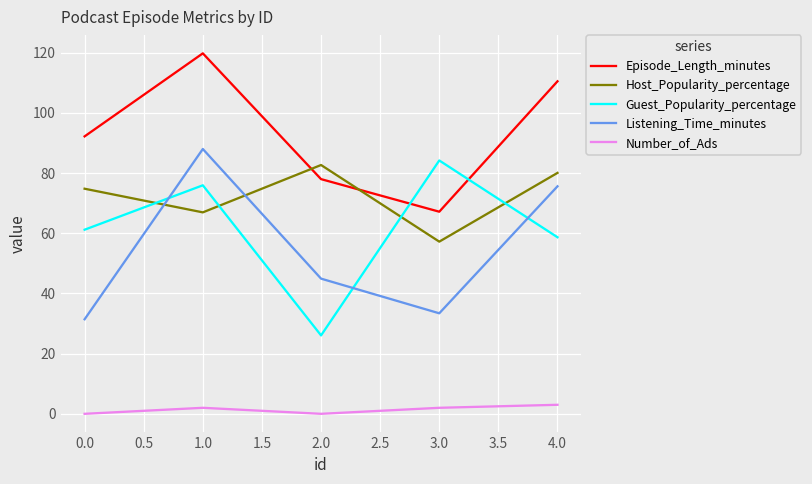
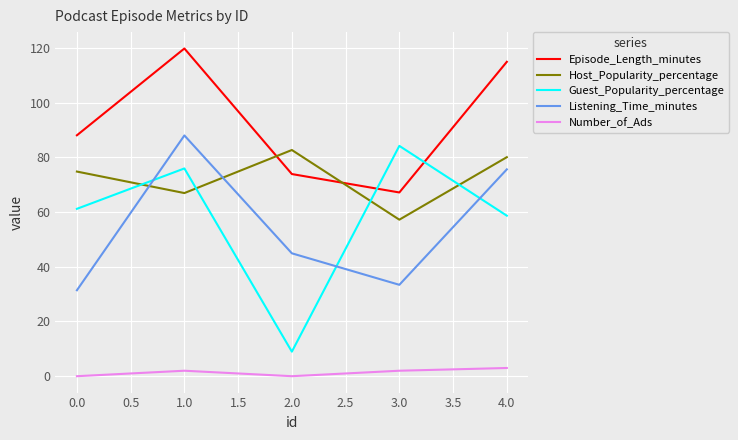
  {
    "Episode_Length_minutes": {
-     "0.0": 92,
+     "0.0": 88,
      "1.0": 120,
-     "2.0": 78,
+     "2.0": 74,
      "3.0": 67,
-     "4.0": 111
+     "4.0": 115
    },
    "Host_Popularity_percentage": {
      "0.0": 75,
      "1.0": 67,
      "2.0": 83,
      "3.0": 57,
      "4.0": 80
    },
    "Guest_Popularity_percentage": {
      "0.0": 61,
      "1.0": 76,
-     "2.0": 26,
+     "2.0": 9,
      "3.0": 84,
      "4.0": 59
    },
    "Listening_Time_minutes": {
      "0.0": 31,
      "1.0": 88,
      "2.0": 45,
      "3.0": 33,
      "4.0": 76
    },
    "Number_of_Ads": {
      "0.0": 0,
      "1.0": 2,
      "2.0": 0,
      "3.0": 2,
      "4.0": 3
    }
  }
